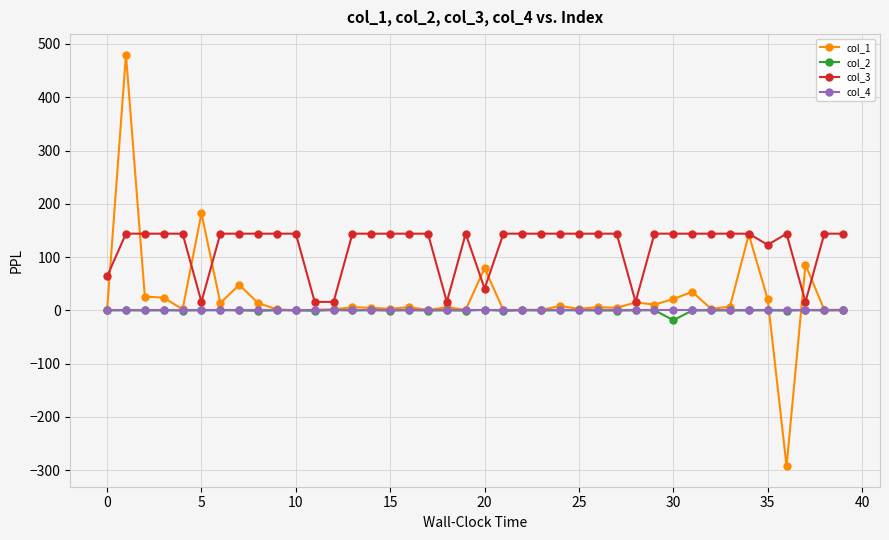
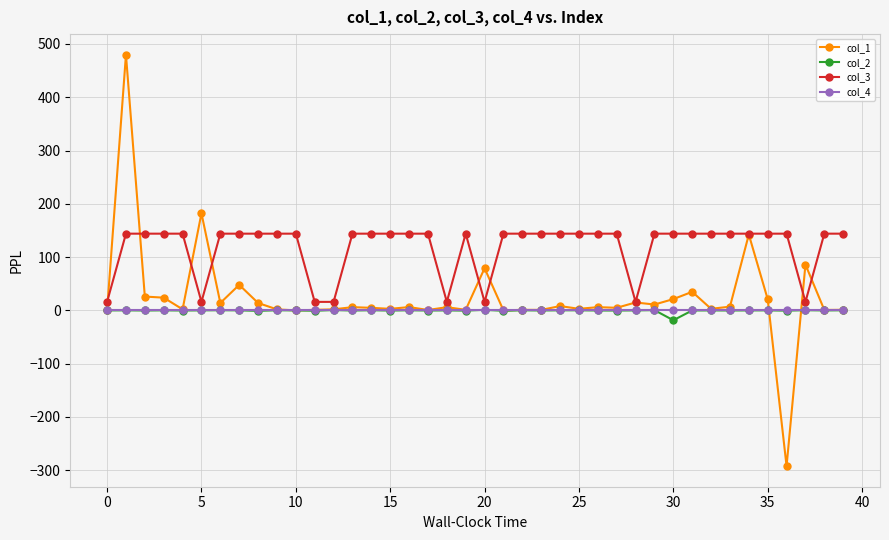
  {
    "col_1": {
      "5": 180,
      "20": 80,
      "30": 20,
      "35": 20
    },
    "col_2": {
      "30": -20
    },
    "col_3": {
-     "0": 60,
+     "0": 20,
      "5": 20,
      "10": 140,
      "15": 140,
-     "20": 40,
+     "20": 20,
      "25": 140,
      "30": 140,
-     "35": 120
+     "35": 140
    },
    "col_4": {
      "30": 0
    }
  }
